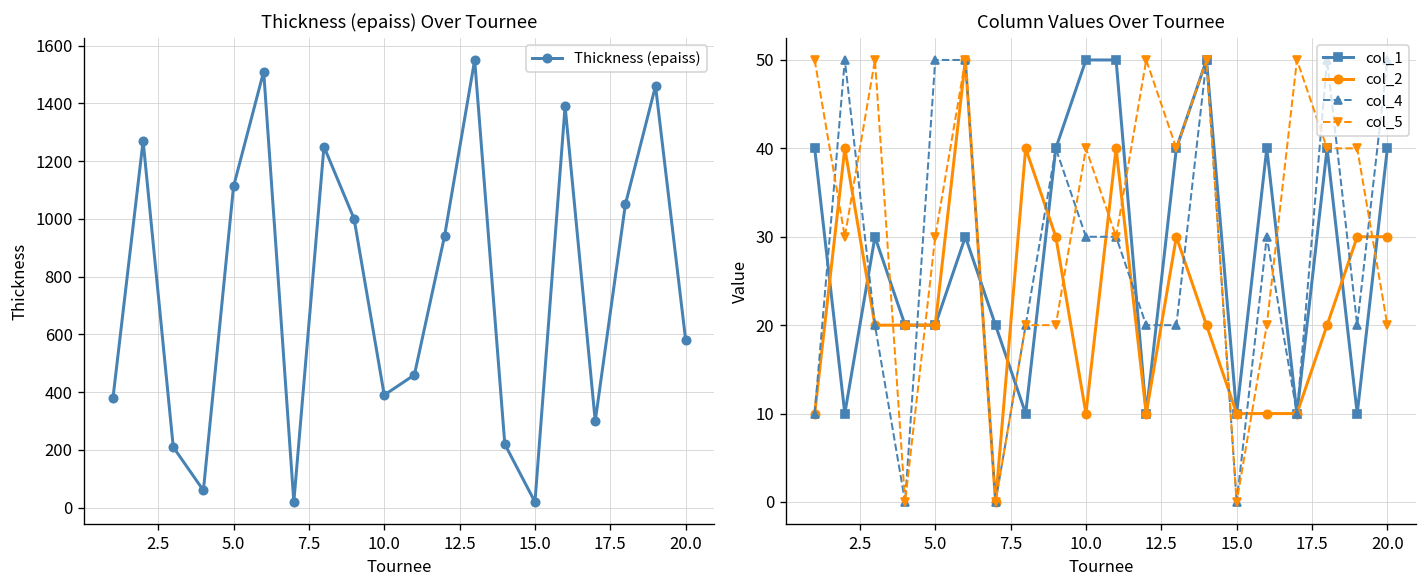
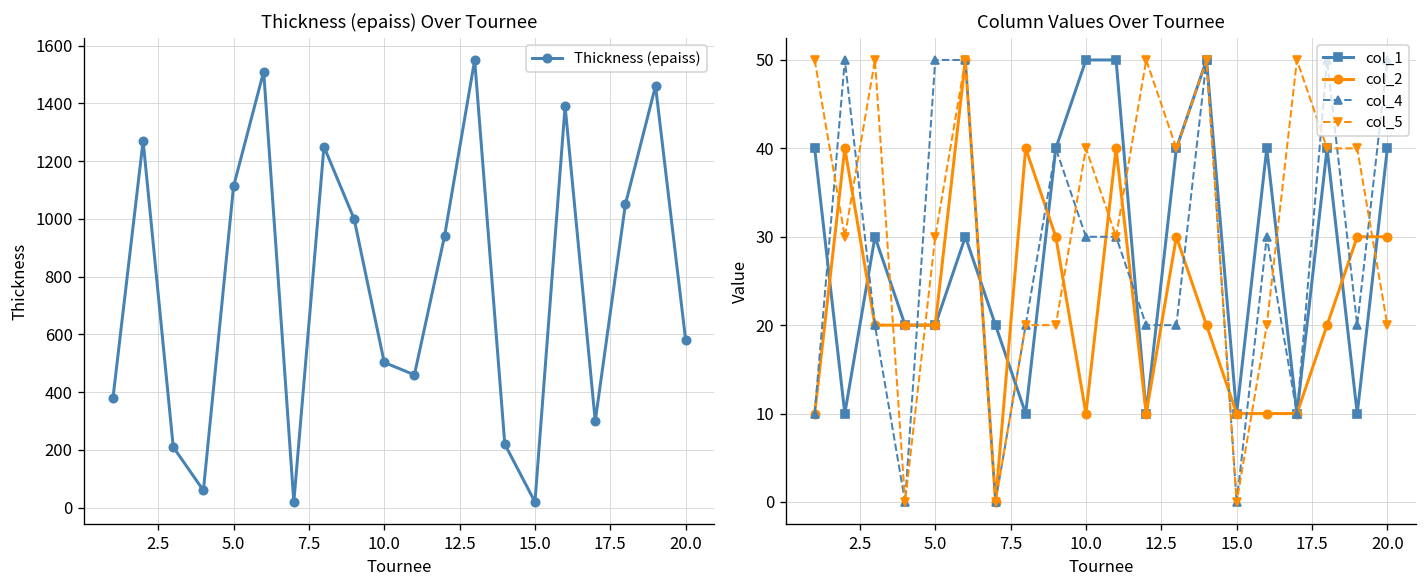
  {
    "Thickness (epaiss) Over Tournee": {
      "5.0": 1110,
-     "10.0": 390,
+     "10.0": 500,
      "15.0": 20,
      "20.0": 580
    }
  }
